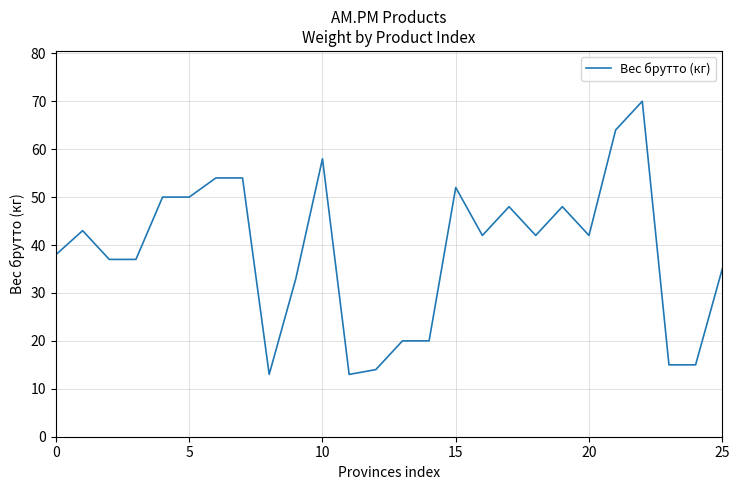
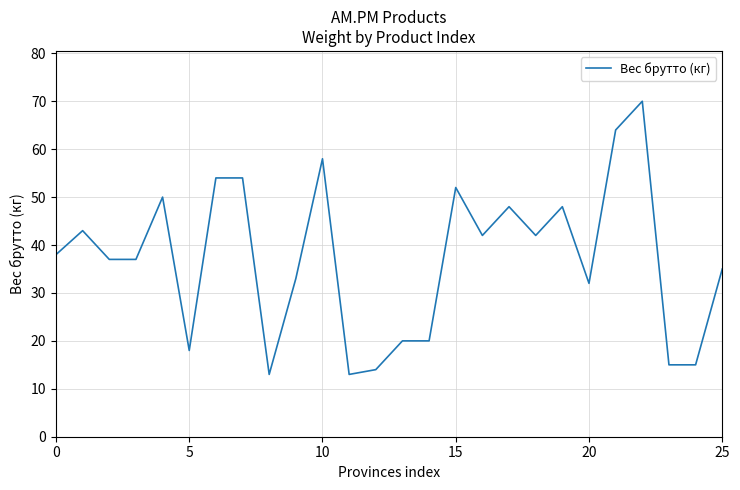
  {
    "0": 38,
-   "5": 50,
+   "5": 18,
    "10": 58,
    "15": 52,
-   "20": 42,
+   "20": 32,
    "25": 35
  }
